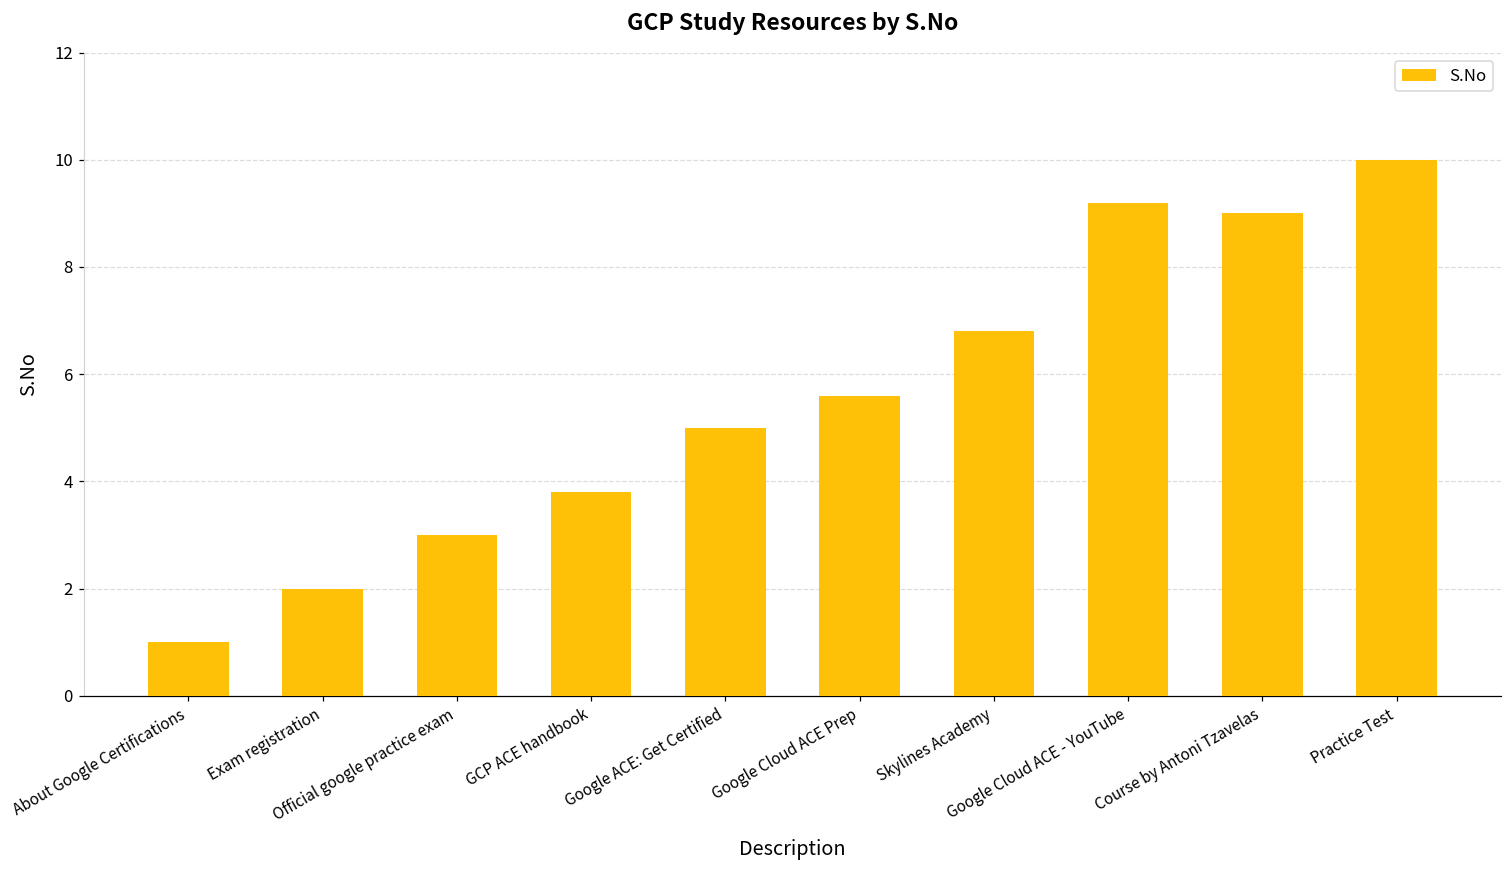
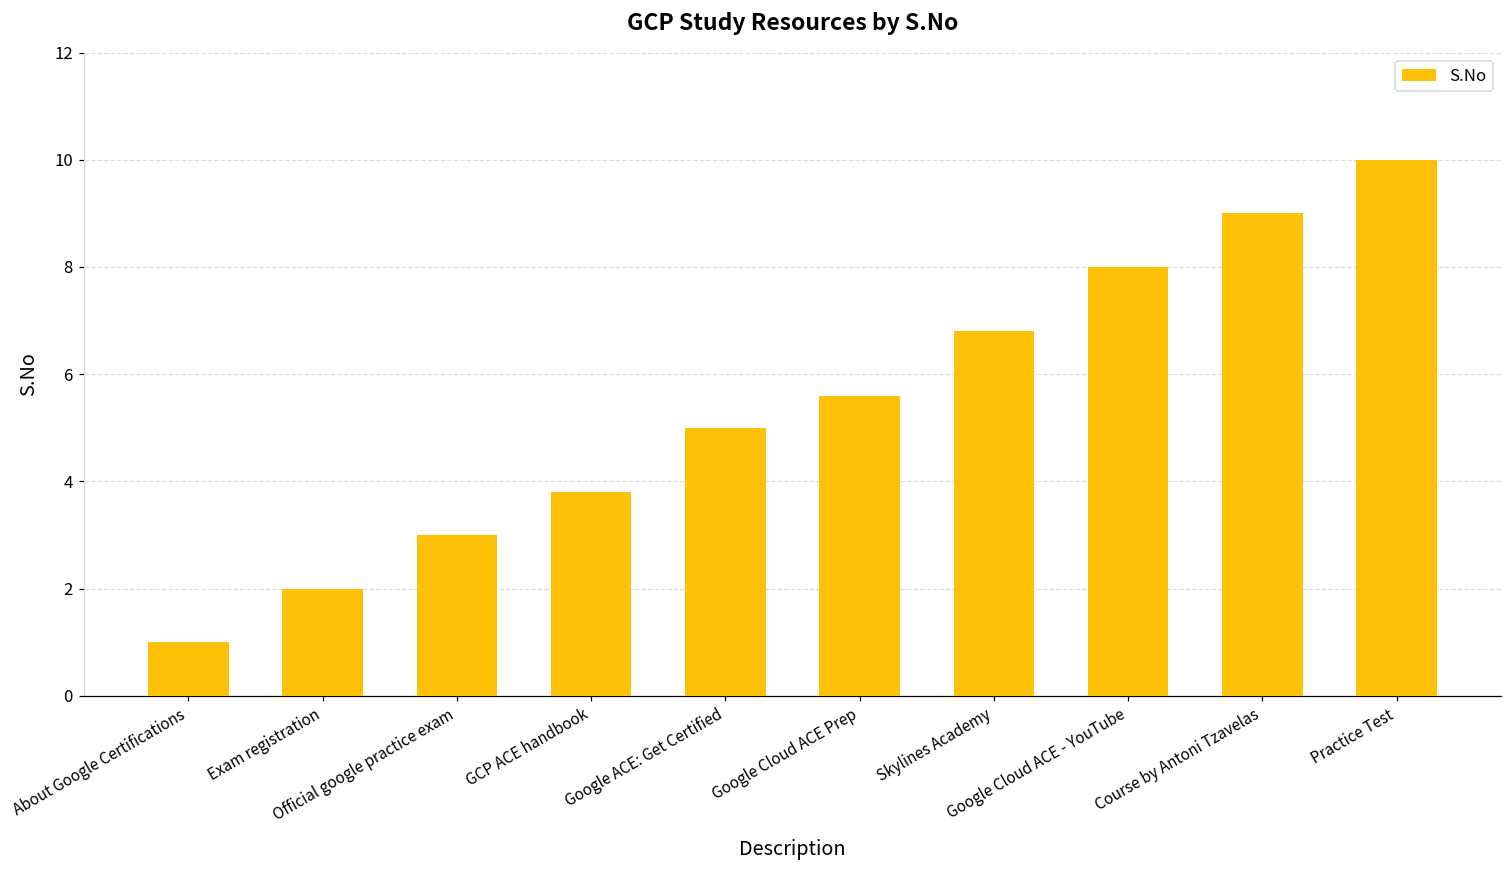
  {
    "About Google Certifications": 1.0,
    "Exam registration": 2.0,
    "Official google practice exam": 3.0,
    "GCP ACE handbook": 3.8,
    "Google ACE: Get Certified": 5.0,
    "Google Cloud ACE Prep": 5.6,
    "Skylines Academy": 6.8,
-   "Google Cloud ACE - YouTube": 9.2,
+   "Google Cloud ACE - YouTube": 8.0,
    "Course by Antoni Tzavelas": 9.0,
    "Practice Test": 10.0
  }
